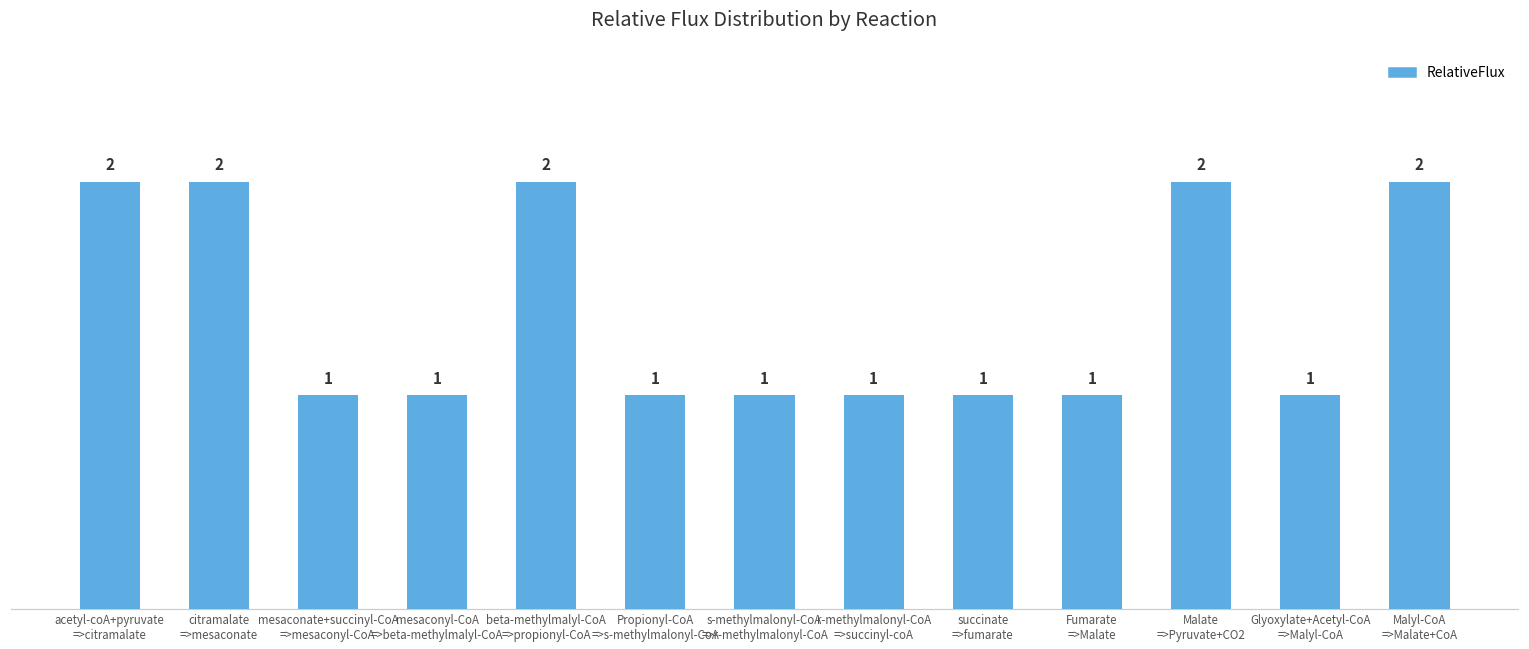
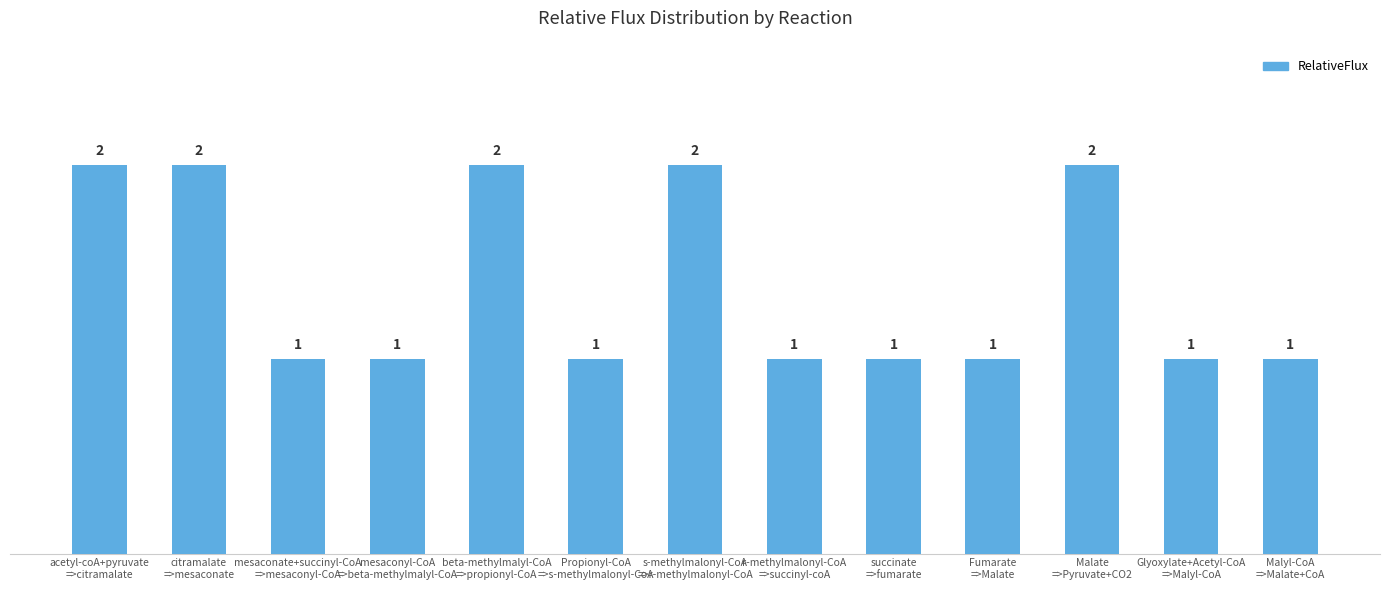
  {
    "acetyl-coA+pyruvate =>citramalate": 2,
    "citramalate =>mesaconate": 2,
    "beta-methylmalyl-CoA =>propionyl-CoA": 2,
    "Propionyl-CoA =>s-methylmalonyl-CoA": 1,
-   "s-methylmalonyl-CoA =>r-methylmalonyl-CoA": 1,
+   "s-methylmalonyl-CoA =>r-methylmalonyl-CoA": 2,
    "r-methylmalonyl-CoA =>succinyl-coA": 1,
    "succinate =>fumarate": 1,
    "Fumarate =>Malate": 1,
    "Malate =>Pyruvate+CO2": 2,
    "Glyoxylate+Acetyl-CoA =>Malyl-CoA": 1,
-   "Malyl-CoA =>Malate+CoA": 2
+   "Malyl-CoA =>Malate+CoA": 1
  }
